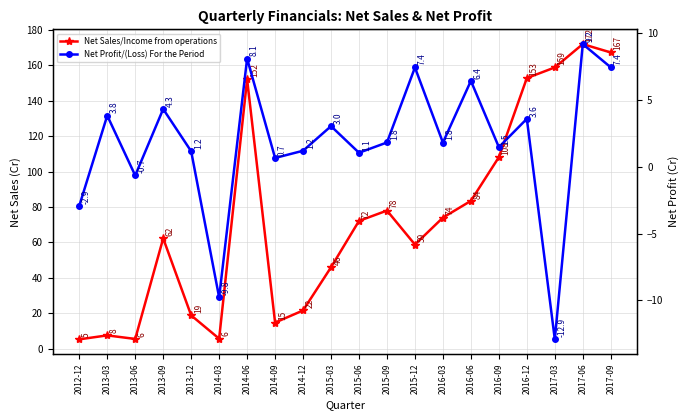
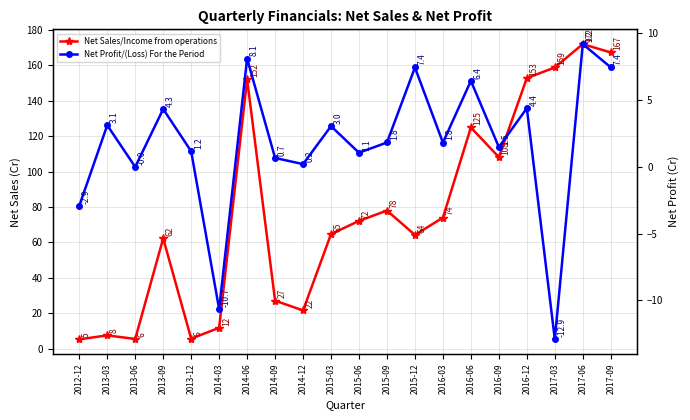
  {
    "Net Sales/Income from operations": {
      "2012-12": 5,
      "2013-03": 8,
      "2013-06": 6,
      "2013-09": 62,
-     "2013-12": 19,
-     "2014-03": 6,
+     "2013-12": 6,
+     "2014-03": 12,
      "2014-06": 152,
-     "2014-09": 15,
+     "2014-09": 27,
      "2014-12": 22,
-     "2015-03": 46,
+     "2015-03": 65,
      "2015-06": 72,
      "2015-09": 78,
-     "2015-12": 59,
+     "2015-12": 64,
      "2016-03": 74,
-     "2016-06": 84,
+     "2016-06": 125,
      "2016-12": 153,
      "2017-03": 159,
      "2017-09": 167
    },
    "Net Profit/(Loss) For the Period": {
      "2012-12": -2.9,
-     "2013-03": 3.8,
-     "2013-06": -0.7,
+     "2013-03": 3.1,
+     "2013-06": -0.0,
      "2013-09": 4.3,
      "2013-12": 1.2,
-     "2014-03": -9.8,
+     "2014-03": -10.7,
      "2014-06": 8.1,
      "2014-09": 0.7,
-     "2014-12": 1.2,
+     "2014-12": 0.2,
      "2015-03": 3.0,
      "2015-06": 1.1,
      "2015-09": 1.8,
      "2015-12": 7.4,
      "2016-03": 1.8,
      "2016-06": 6.4,
-     "2016-12": 3.6,
+     "2016-12": 4.4,
      "2017-03": -12.9,
      "2017-09": 7.4
    }
  }
